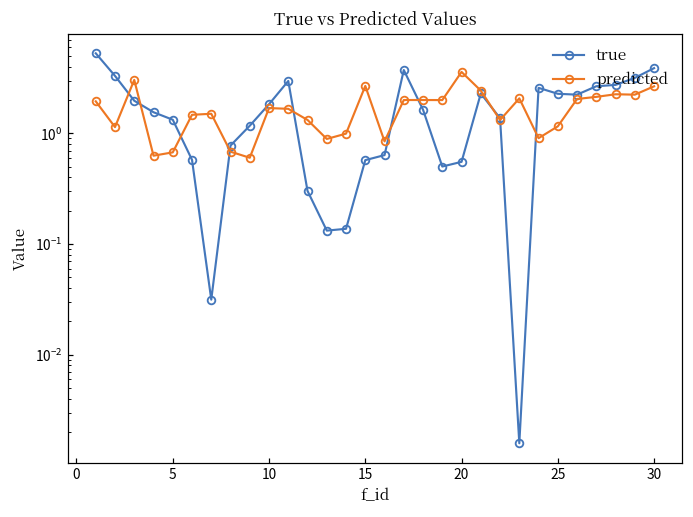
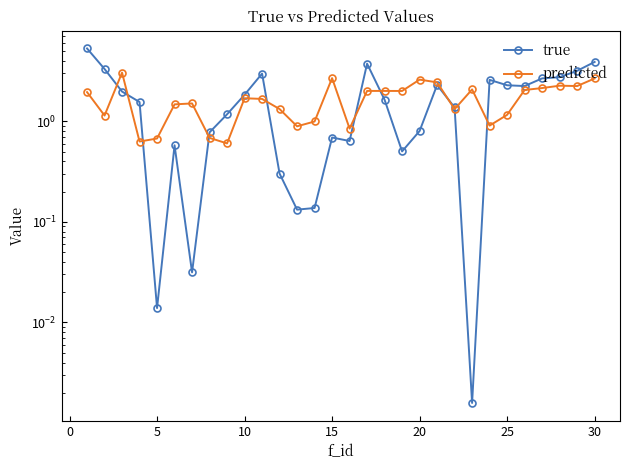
  {
    "true": {
-     "5": 1.3,
+     "5": 0.014,
      "10": 1.8,
-     "15": 0.6,
-     "20": 0.6,
+     "15": 0.7,
+     "20": 0.8,
      "25": 2.3,
      "30": 3.9
    },
    "predicted": {
      "5": 0.7,
      "10": 1.7,
      "15": 2.7,
-     "20": 3.6,
+     "20": 2.6,
      "25": 1.2,
      "30": 2.7
    }
  }
